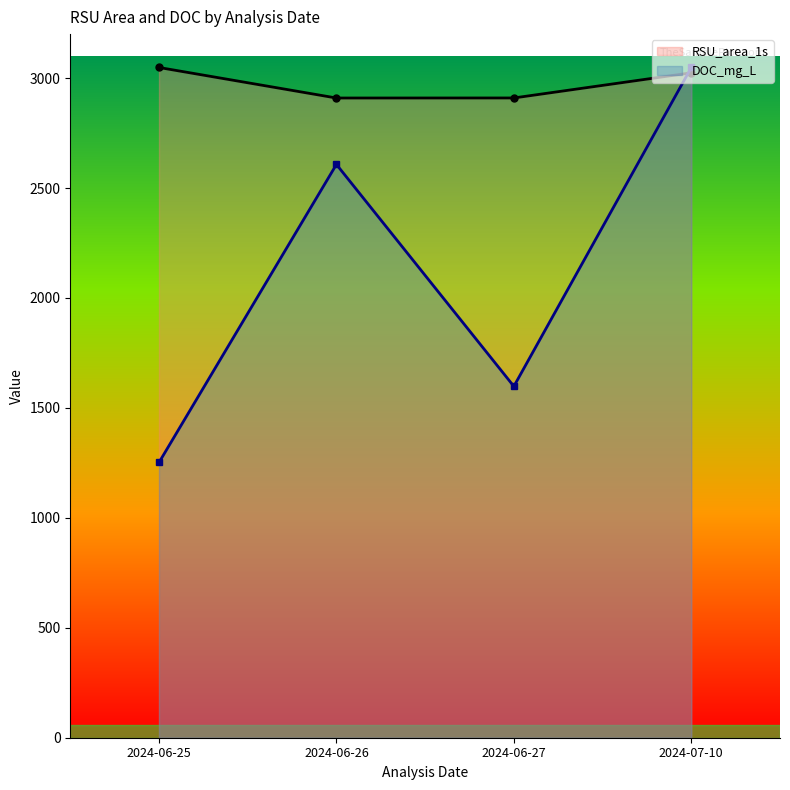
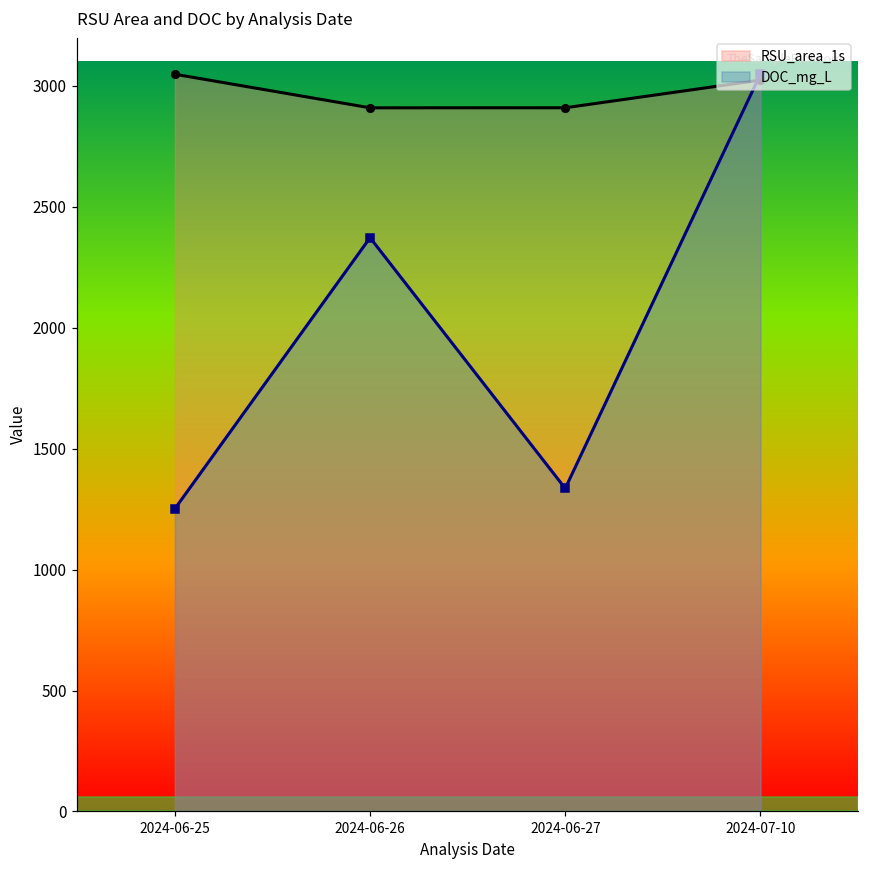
  {
    "RSU_area_1s": {
      "2024-06-25": 3050,
      "2024-06-26": 2910,
      "2024-06-27": 2910
    },
    "DOC_mg_L": {
      "2024-06-25": 1250,
-     "2024-06-26": 2610,
-     "2024-06-27": 1600
+     "2024-06-26": 2370,
+     "2024-06-27": 1340
    }
  }
